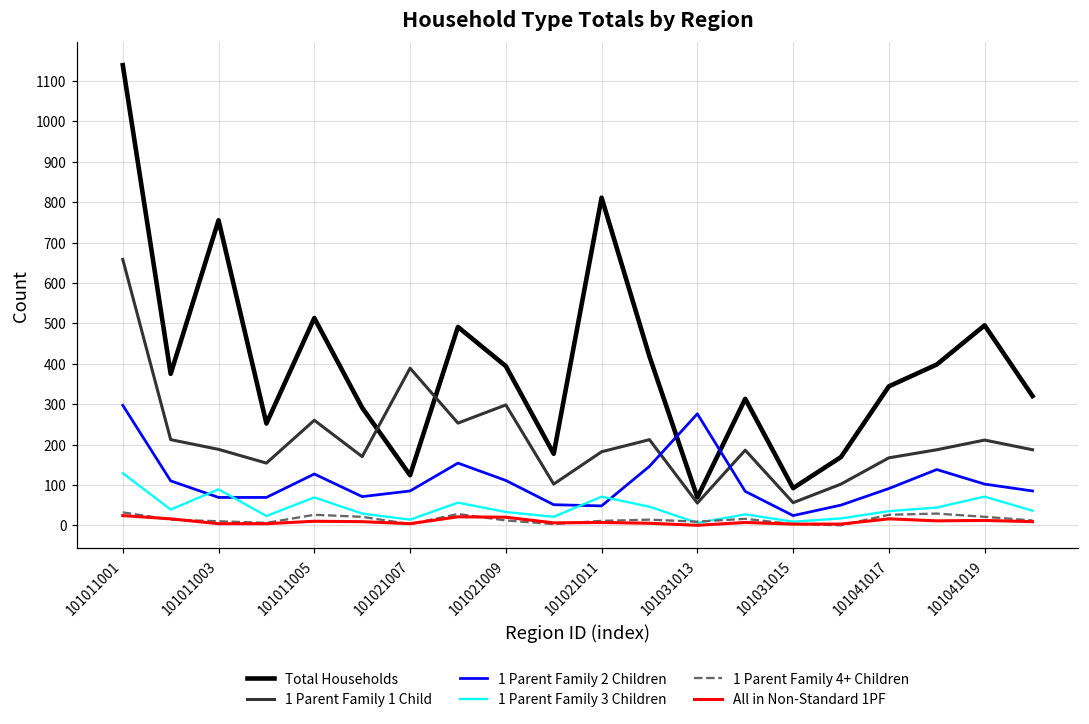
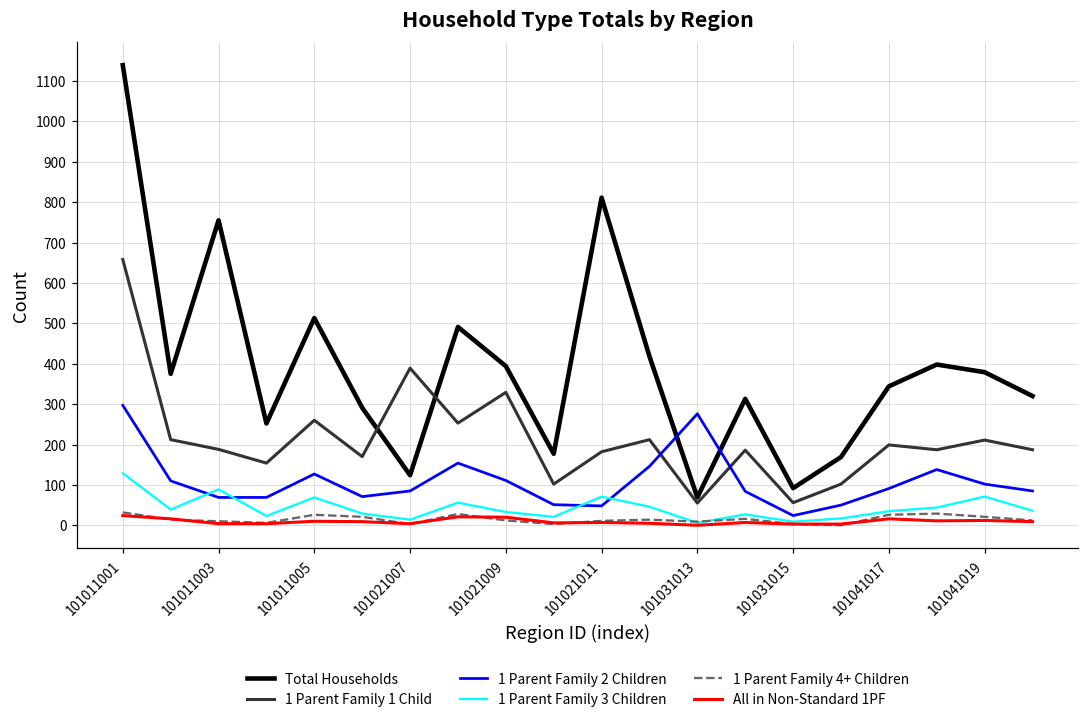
  {
    "Total Households": {
      "101011001": 1140,
      "101011003": 760,
      "101011005": 510,
      "101021007": 120,
      "101021009": 390,
      "101021011": 810,
      "101031013": 70,
      "101031015": 90,
      "101041017": 340,
-     "101041019": 500
+     "101041019": 380
    },
    "1 Parent Family 1 Child": {
      "101011001": 660,
      "101011003": 190,
      "101011005": 260,
      "101021007": 390,
-     "101021009": 300,
+     "101021009": 330,
      "101021011": 180,
      "101031013": 60,
      "101031015": 60,
-     "101041017": 170,
+     "101041017": 200,
      "101041019": 210
    },
    "1 Parent Family 2 Children": {
      "101011001": 300,
      "101011003": 70,
      "101011005": 130,
      "101021007": 90,
      "101021009": 110,
      "101021011": 50,
      "101031013": 280,
      "101031015": 20,
      "101041017": 90,
      "101041019": 100
    },
    "1 Parent Family 3 Children": {
      "101011001": 130,
      "101011003": 90,
      "101011005": 70,
      "101021007": 10,
      "101021009": 30,
      "101021011": 70,
      "101041017": 40,
      "101041019": 70
    },
    "1 Parent Family 4+ Children": {
      "101011001": 30,
      "101011005": 30,
      "101021009": 10,
      "101041017": 30,
      "101041019": 20
    },
    "All in Non-Standard 1PF": {
      "101011001": 20,
      "101011005": 10,
      "101021009": 20,
      "101041017": 20,
      "101041019": 10
    }
  }
